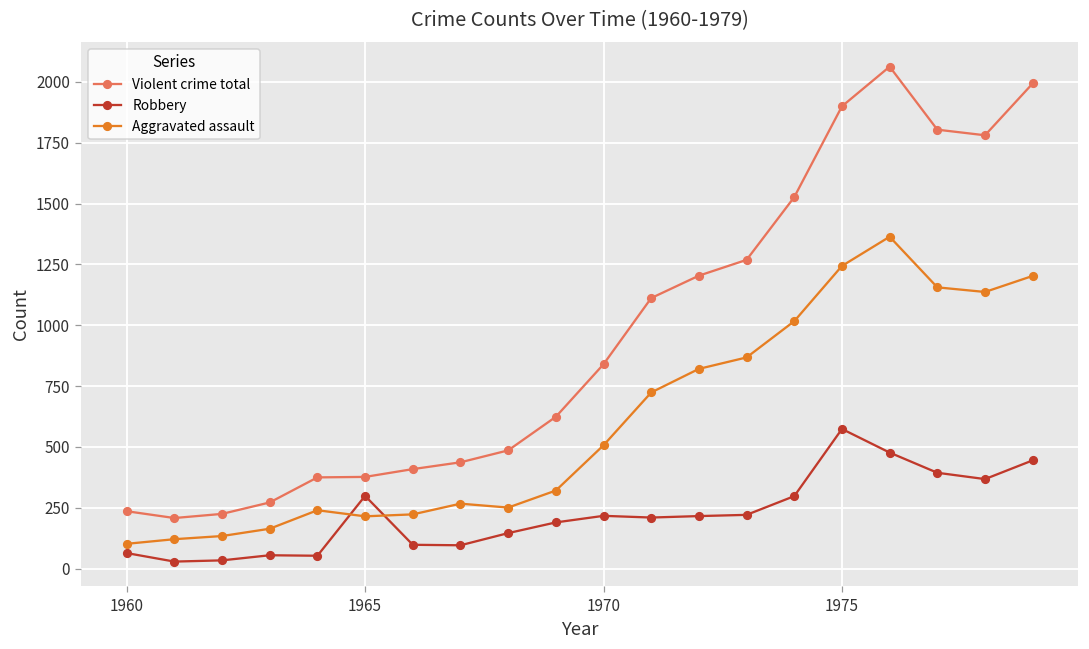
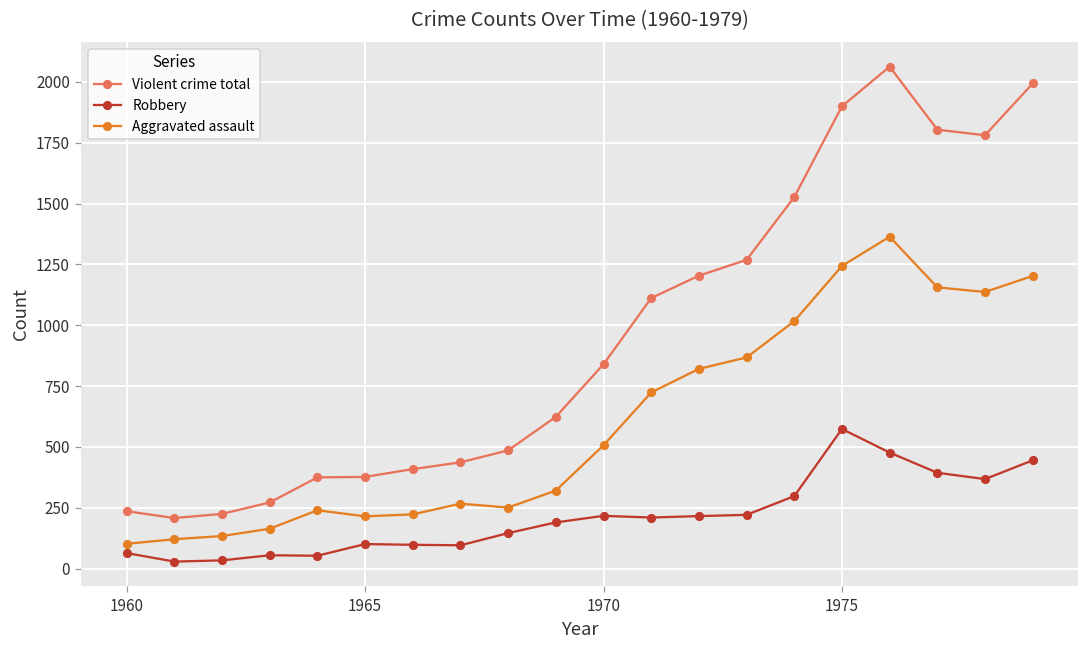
  {
    "Robbery": {
      "1960": 60,
-     "1965": 300,
+     "1965": 100,
      "1970": 220,
      "1975": 570
    }
  }
